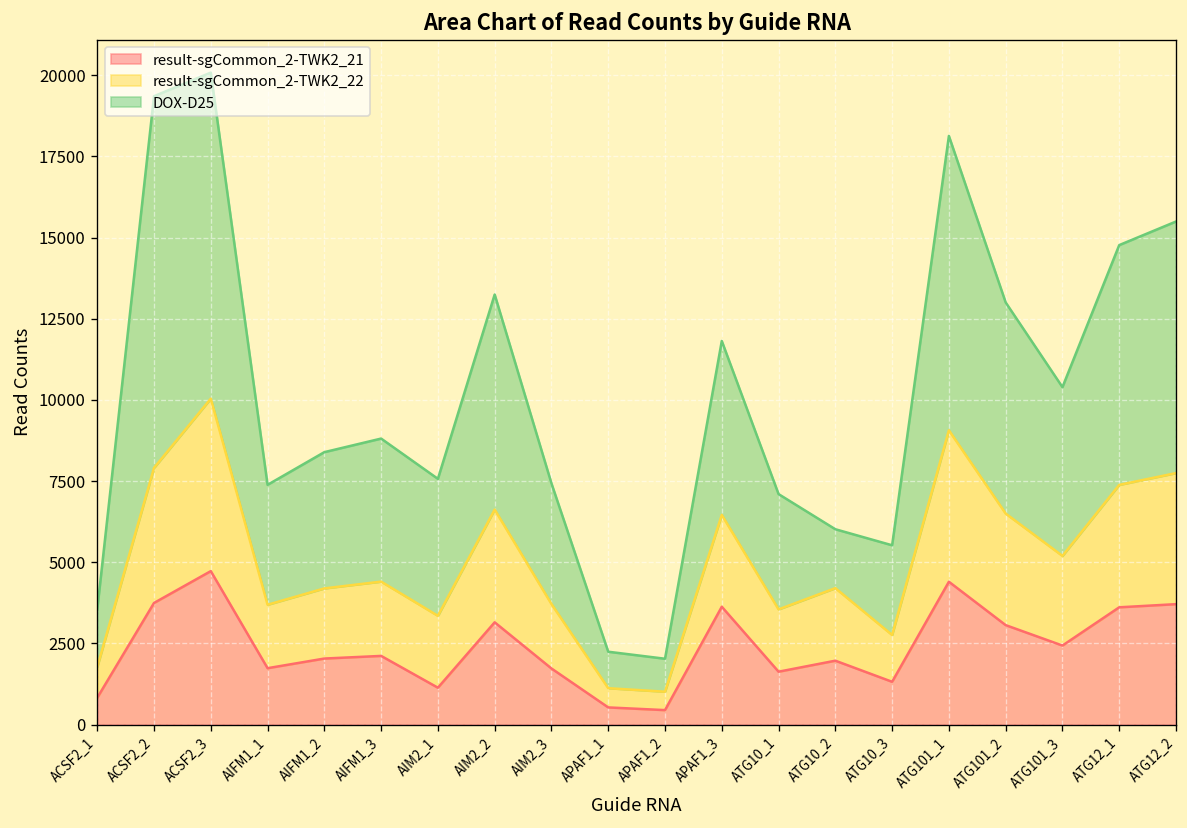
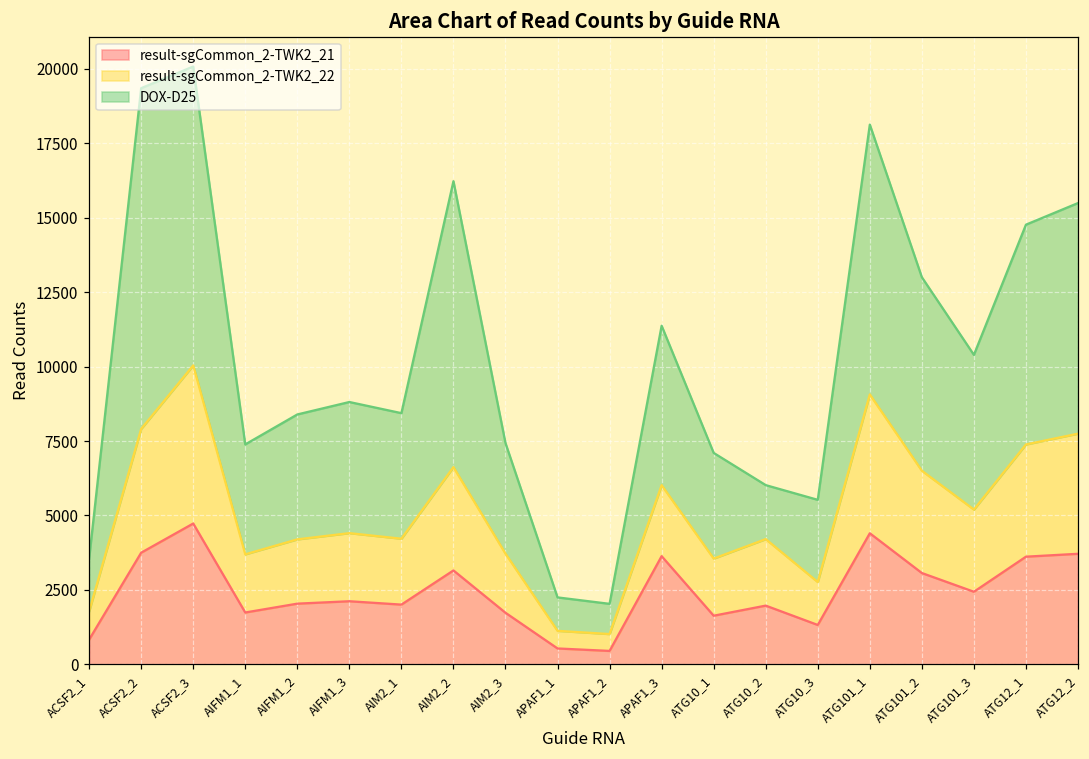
  {
    "result-sgCommon_2-TWK2_21": {
      "ACSF2_1": 800,
      "ACSF2_2": 3700,
      "ACSF2_3": 4700,
      "AIFM1_1": 1700,
      "AIFM1_2": 2000,
      "AIFM1_3": 2100,
-     "AIM2_1": 1100,
+     "AIM2_1": 2000,
      "AIM2_2": 3200,
      "AIM2_3": 1700,
      "APAF1_1": 500,
      "APAF1_2": 400,
      "APAF1_3": 3600,
      "ATG10_1": 1600,
      "ATG10_2": 2000,
      "ATG10_3": 1300,
      "ATG101_1": 4400,
      "ATG101_2": 3100,
      "ATG101_3": 2400,
      "ATG12_1": 3600,
      "ATG12_2": 3700
    },
    "result-sgCommon_2-TWK2_22": {
      "ACSF2_1": 900,
      "ACSF2_2": 4200,
      "ACSF2_3": 5300,
      "AIFM1_1": 2000,
      "AIFM1_2": 2200,
      "AIFM1_3": 2300,
      "AIM2_1": 2200,
      "AIM2_2": 3500,
      "AIM2_3": 2000,
      "APAF1_1": 600,
      "APAF1_2": 600,
-     "APAF1_3": 2800,
+     "APAF1_3": 2400,
      "ATG10_1": 1900,
      "ATG10_2": 2200,
      "ATG10_3": 1400,
      "ATG101_1": 4700,
      "ATG101_2": 3400,
      "ATG101_3": 2800,
      "ATG12_1": 3800,
      "ATG12_2": 4000
    },
    "DOX-D25": {
      "ACSF2_1": 1800,
      "AIFM1_1": 3700,
      "AIFM1_2": 4200,
      "AIFM1_3": 4400,
      "AIM2_1": 4200,
-     "AIM2_2": 6600,
+     "AIM2_2": 9600,
      "AIM2_3": 3700,
      "APAF1_1": 1100,
      "APAF1_2": 1000,
      "APAF1_3": 5400,
      "ATG10_1": 3600,
      "ATG10_2": 1800,
      "ATG10_3": 2800,
      "ATG101_1": 9100,
      "ATG101_2": 6500,
      "ATG101_3": 5200,
      "ATG12_1": 7400,
      "ATG12_2": 7700
    }
  }
